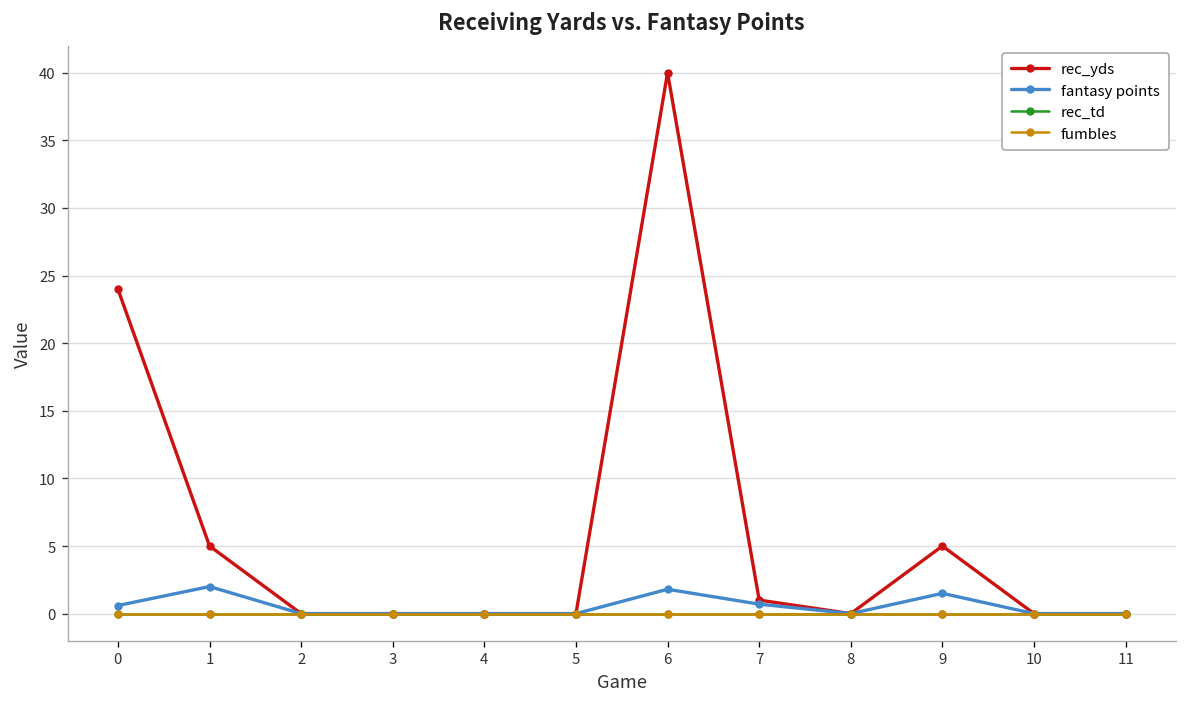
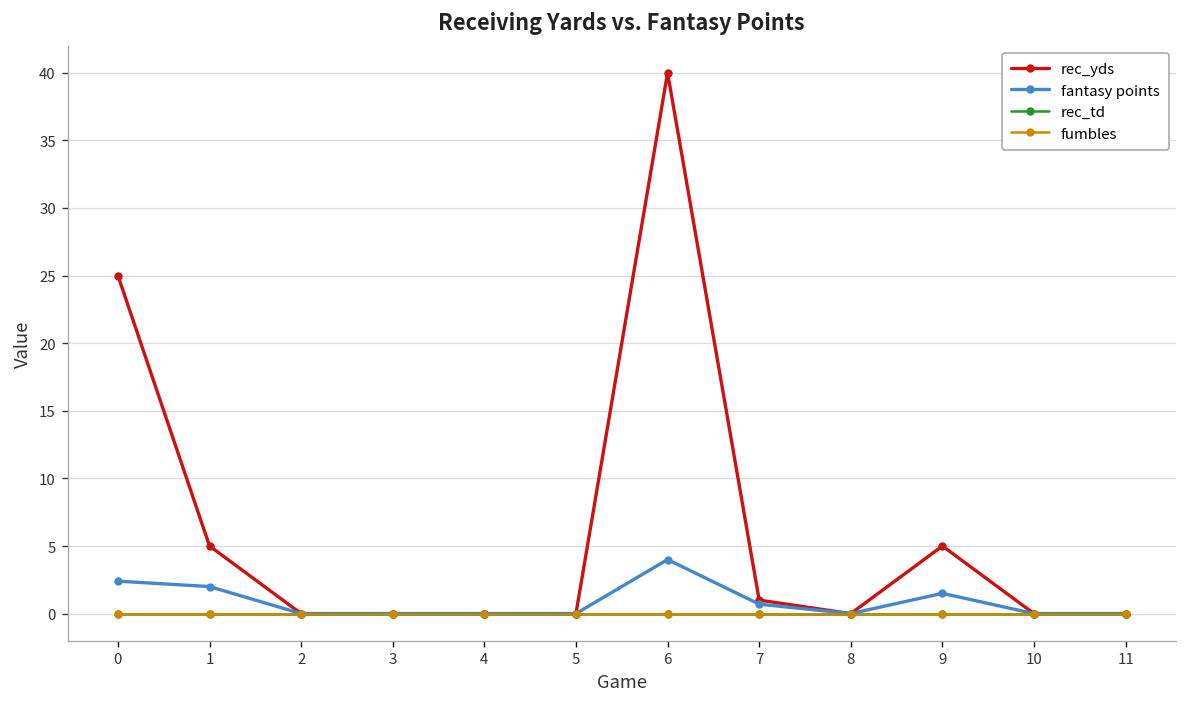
  {
    "rec_yds": {
-     "0": 24,
+     "0": 25,
      "1": 5,
      "6": 40,
      "7": 1,
      "9": 5
    },
    "fantasy points": {
-     "0": 0.6,
+     "0": 2.4,
      "1": 2.0,
-     "6": 1.8,
+     "6": 4.0,
      "7": 0.7,
      "9": 1.5
    },
    "fumbles": {
      "0": 0.0,
      "1": 0.0,
      "6": 0.0,
      "7": 0.0,
      "9": 0.0
    }
  }
